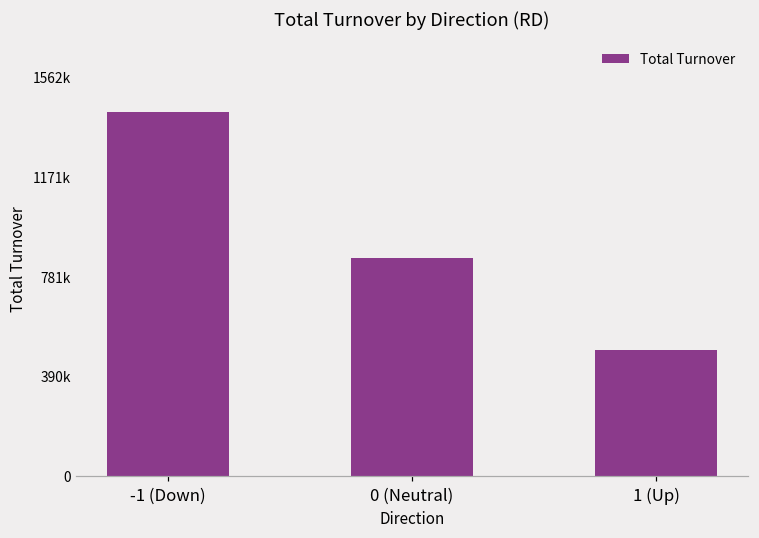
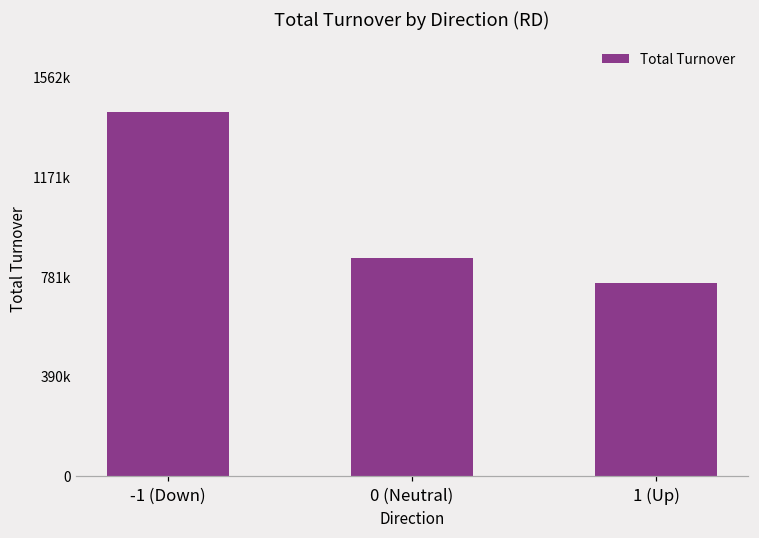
  {
    "-1 (Down)": 1420000,
    "0 (Neutral)": 850000,
-   "1 (Up)": 490000
+   "1 (Up)": 750000
  }
